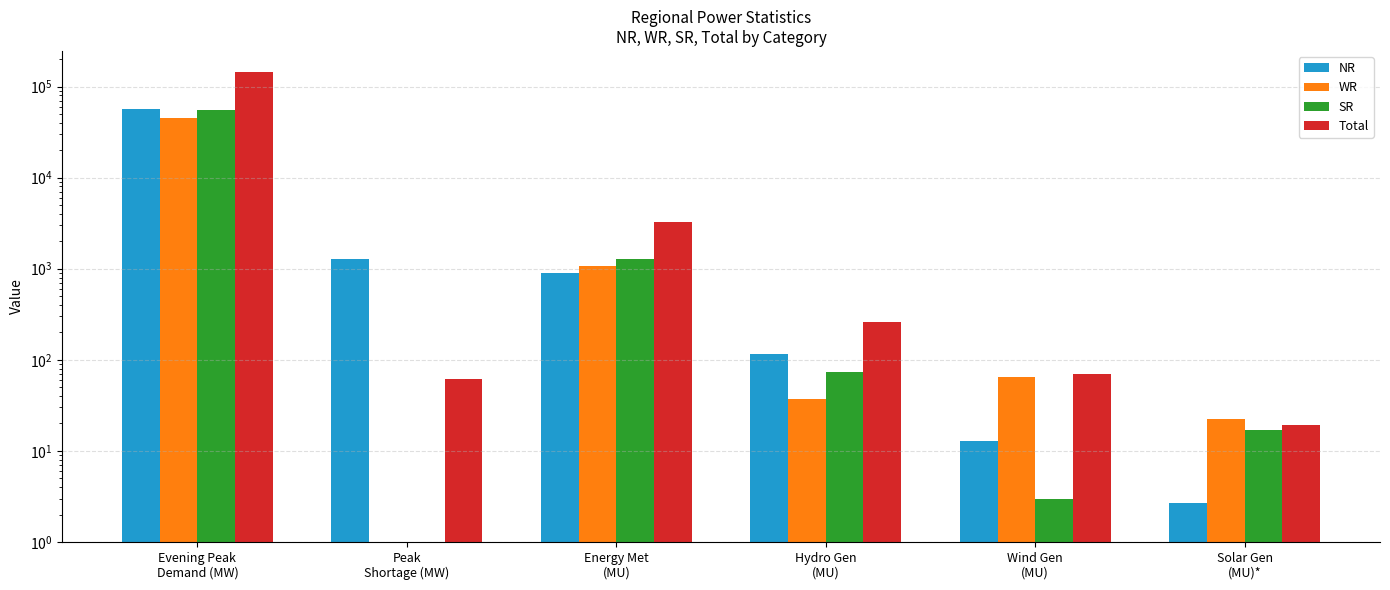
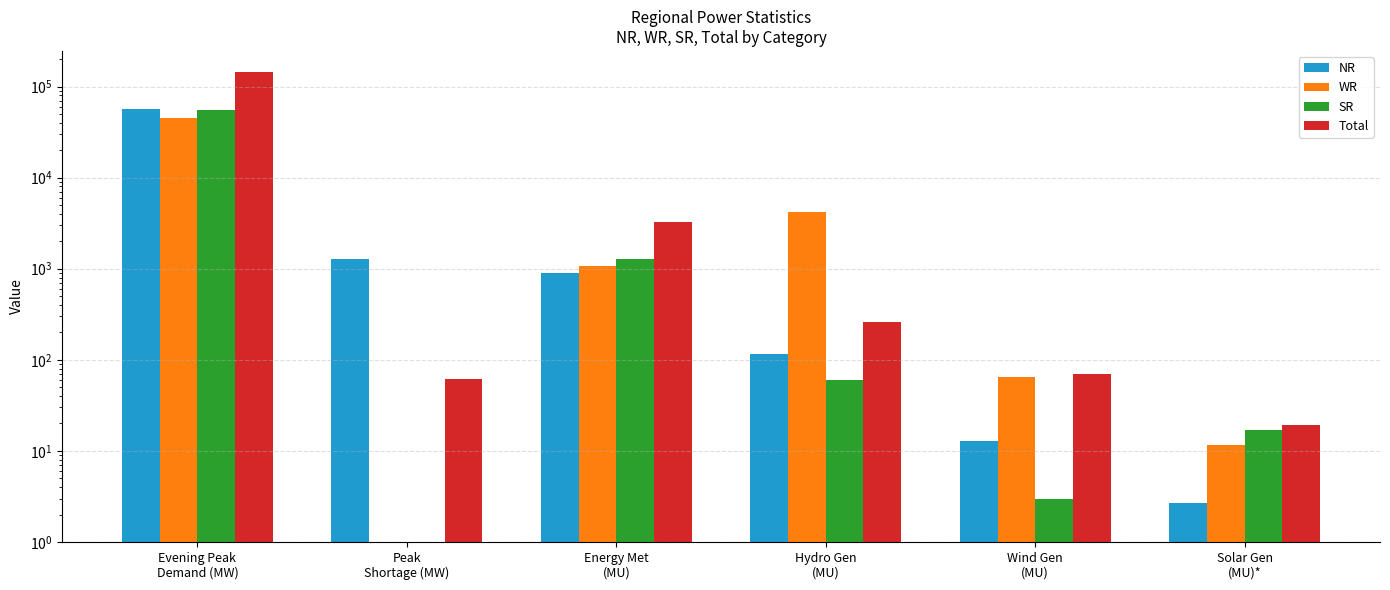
  {
    "NR": {
      "Evening Peak Demand (MW)": 60000,
      "Peak Shortage (MW)": 1300,
      "Energy Met (MU)": 900,
      "Hydro Gen (MU)": 120,
      "Wind Gen (MU)": 13,
      "Solar Gen (MU)*": 2.7
    },
    "WR": {
      "Evening Peak Demand (MW)": 50000,
      "Energy Met (MU)": 1100,
-     "Hydro Gen (MU)": 37,
+     "Hydro Gen (MU)": 4000,
      "Wind Gen (MU)": 60,
-     "Solar Gen (MU)*": 22
+     "Solar Gen (MU)*": 12
    },
    "SR": {
      "Evening Peak Demand (MW)": 50000,
      "Energy Met (MU)": 1300,
-     "Hydro Gen (MU)": 70,
+     "Hydro Gen (MU)": 60,
      "Wind Gen (MU)": 3,
      "Solar Gen (MU)*": 17
    },
    "Total": {
      "Evening Peak Demand (MW)": 140000,
      "Peak Shortage (MW)": 60,
      "Energy Met (MU)": 3300,
      "Hydro Gen (MU)": 260,
      "Wind Gen (MU)": 70,
      "Solar Gen (MU)*": 19
    }
  }
